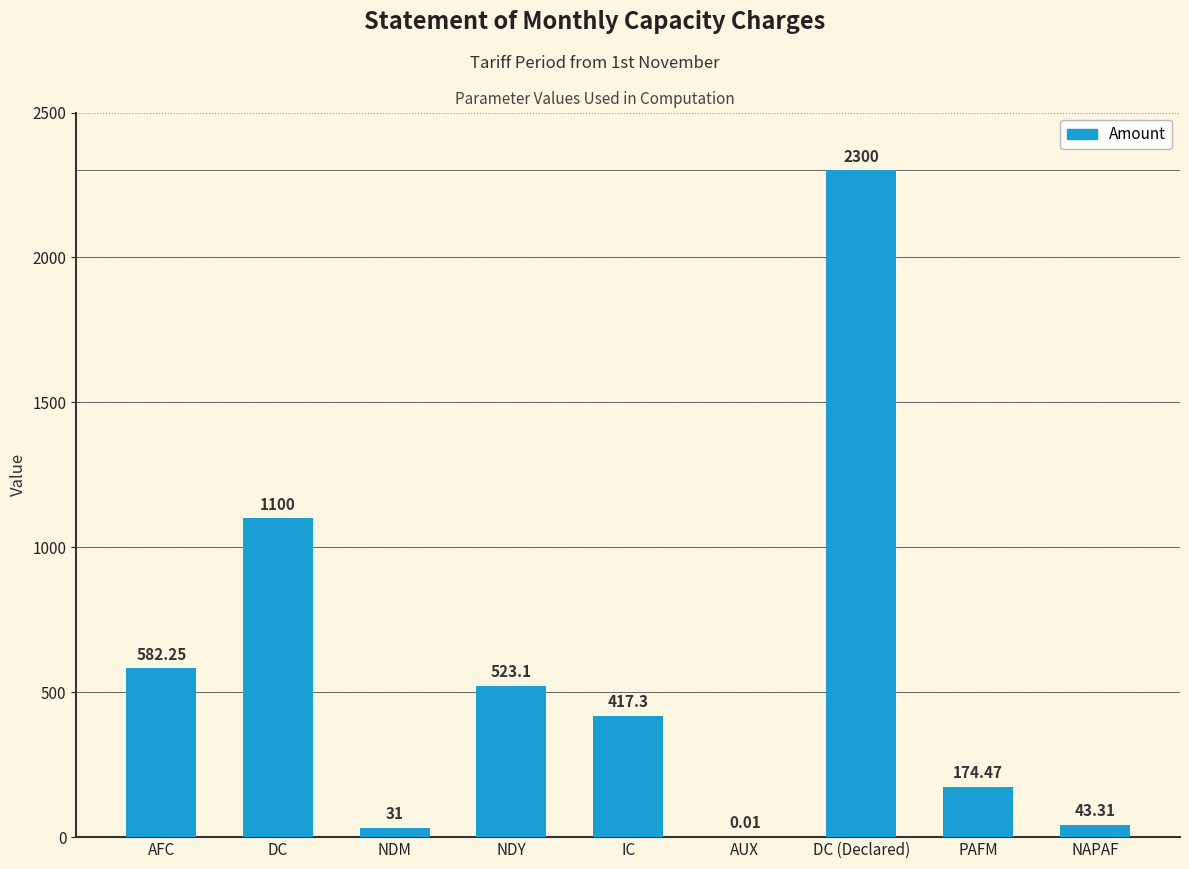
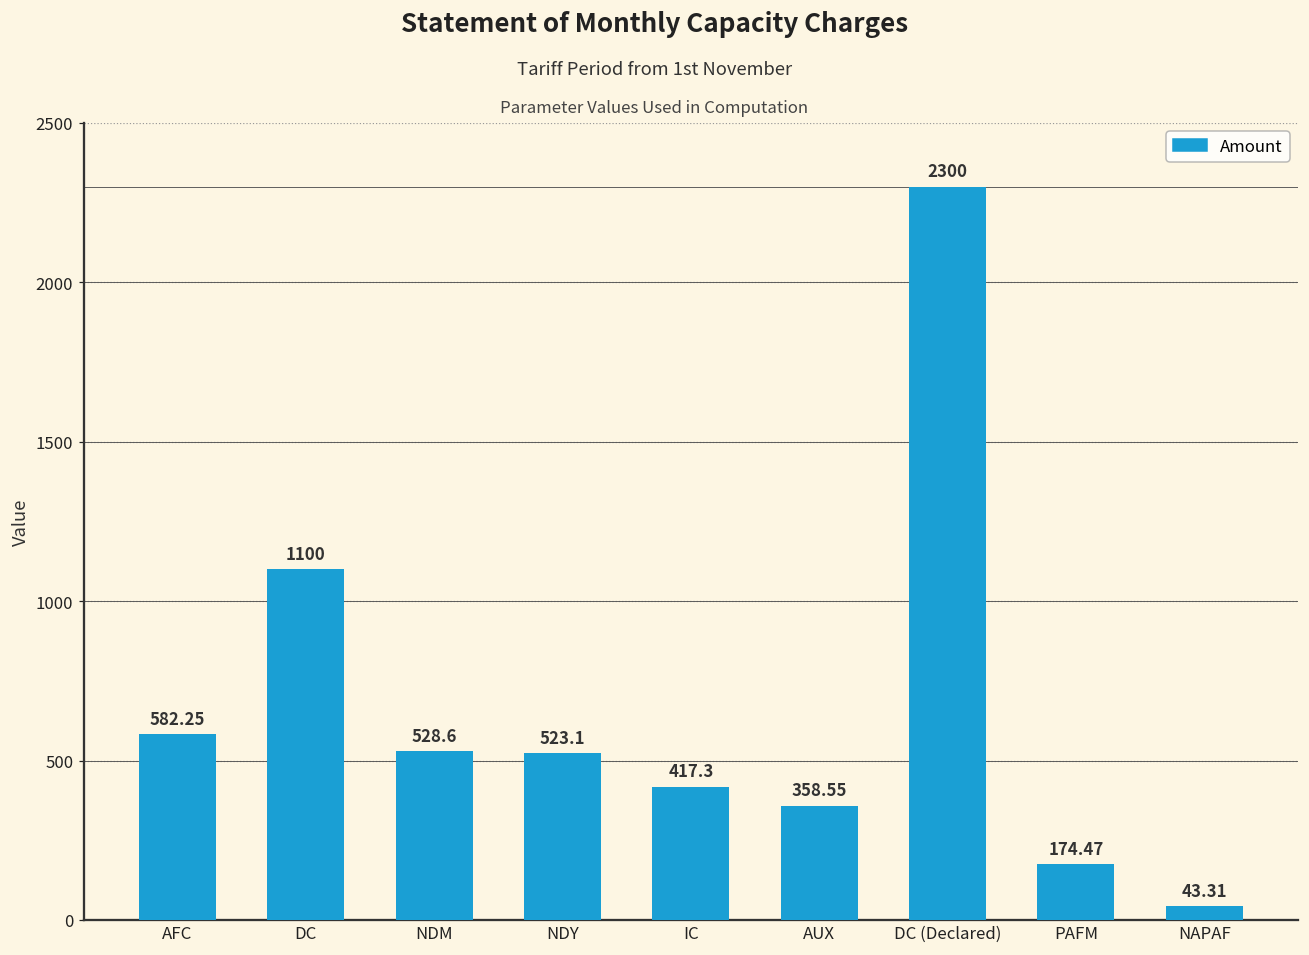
  {
    "AFC": 582.25,
    "DC": 1100,
-   "NDM": 31,
+   "NDM": 528.6,
    "NDY": 523.1,
    "IC": 417.3,
-   "AUX": 0.01,
+   "AUX": 358.55,
    "DC (Declared)": 2300,
    "PAFM": 174.47,
    "NAPAF": 43.31
  }
